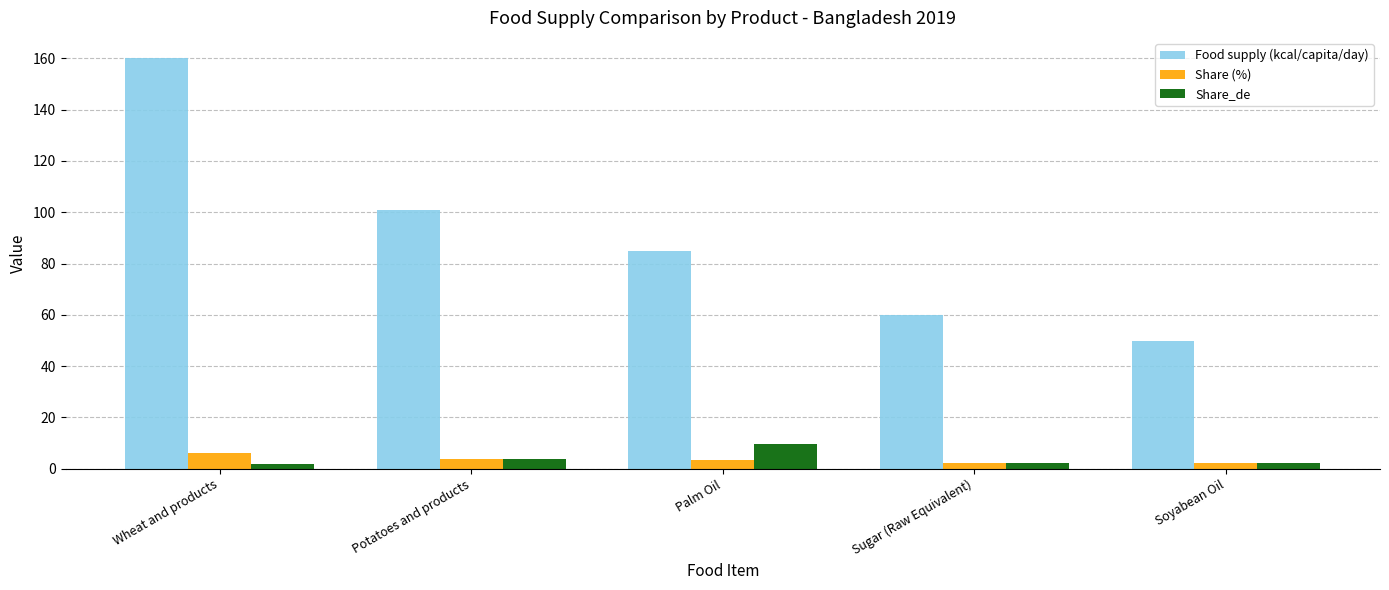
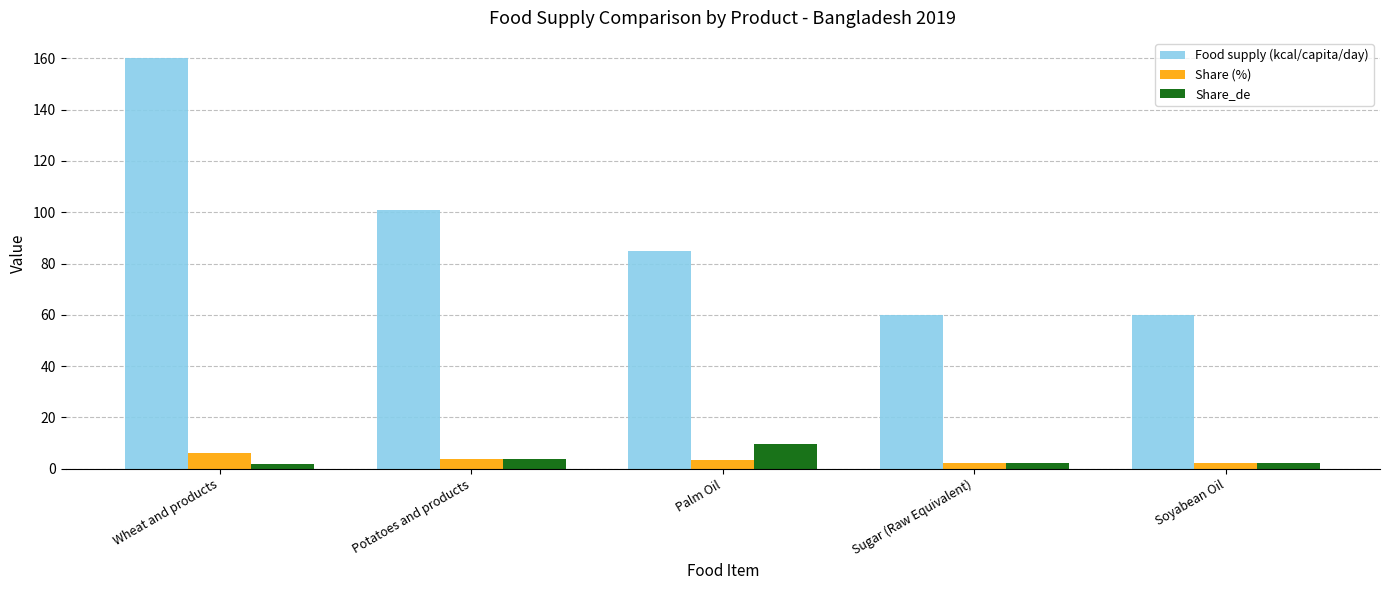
  {
    "Food supply (kcal/capita/day)": {
      "Wheat and products": 160,
      "Potatoes and products": 101,
      "Palm Oil": 85,
      "Sugar (Raw Equivalent)": 60,
-     "Soyabean Oil": 50
+     "Soyabean Oil": 60
    },
    "Share (%)": {
      "Wheat and products": 6,
      "Potatoes and products": 4,
      "Palm Oil": 3,
      "Sugar (Raw Equivalent)": 2,
      "Soyabean Oil": 2
    },
    "Share_de": {
      "Wheat and products": 2,
      "Potatoes and products": 4,
      "Palm Oil": 10,
      "Sugar (Raw Equivalent)": 2,
      "Soyabean Oil": 2
    }
  }
